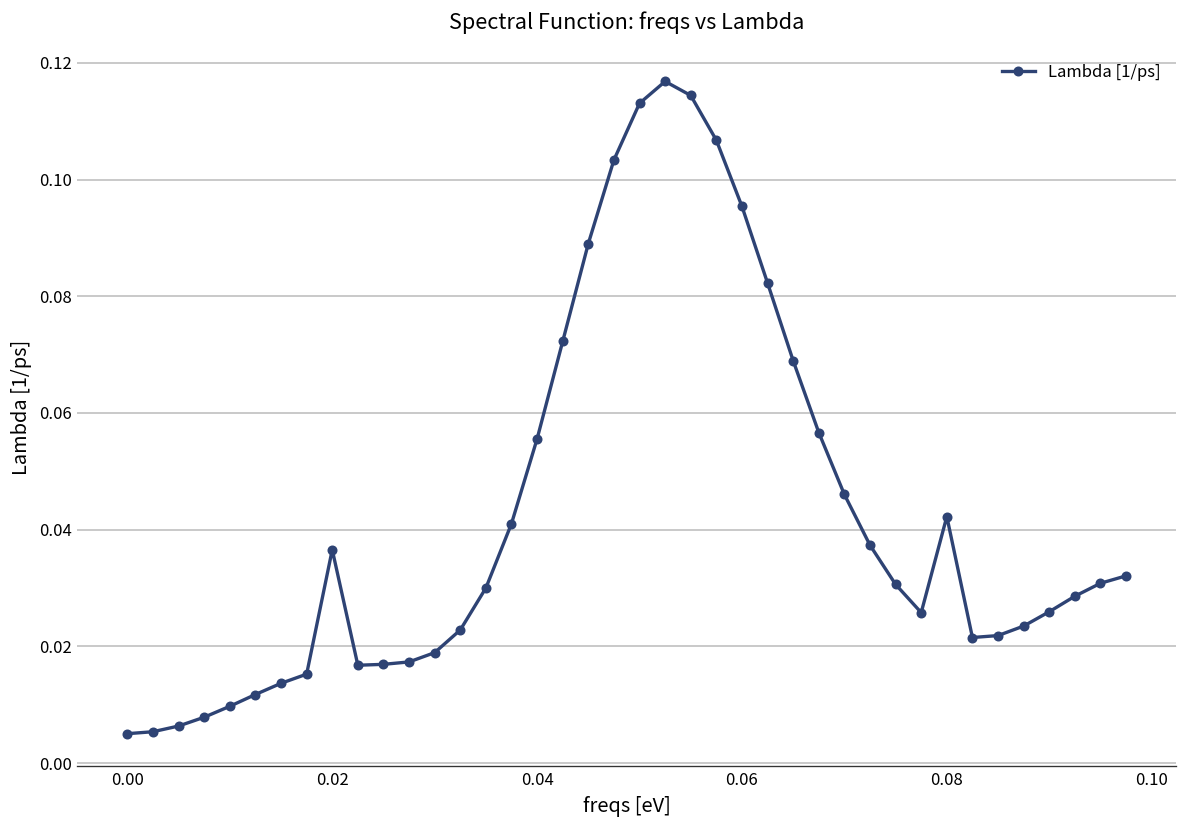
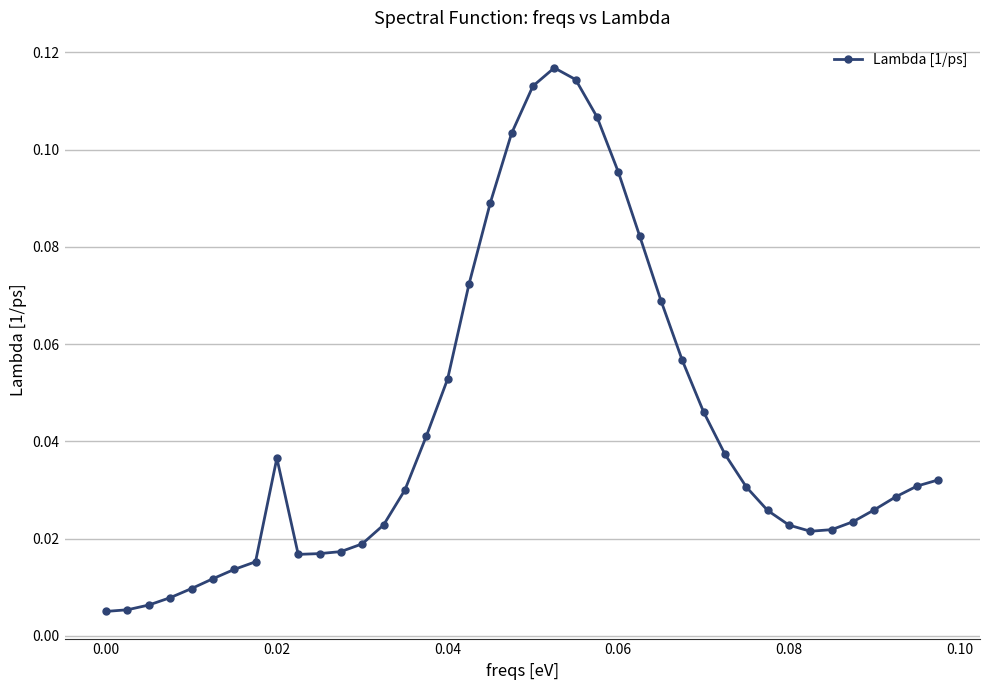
  {
    "0.00": 0.005,
    "0.02": 0.037,
-   "0.04": 0.056,
+   "0.04": 0.053,
    "0.06": 0.095,
-   "0.08": 0.042
+   "0.08": 0.023
  }
